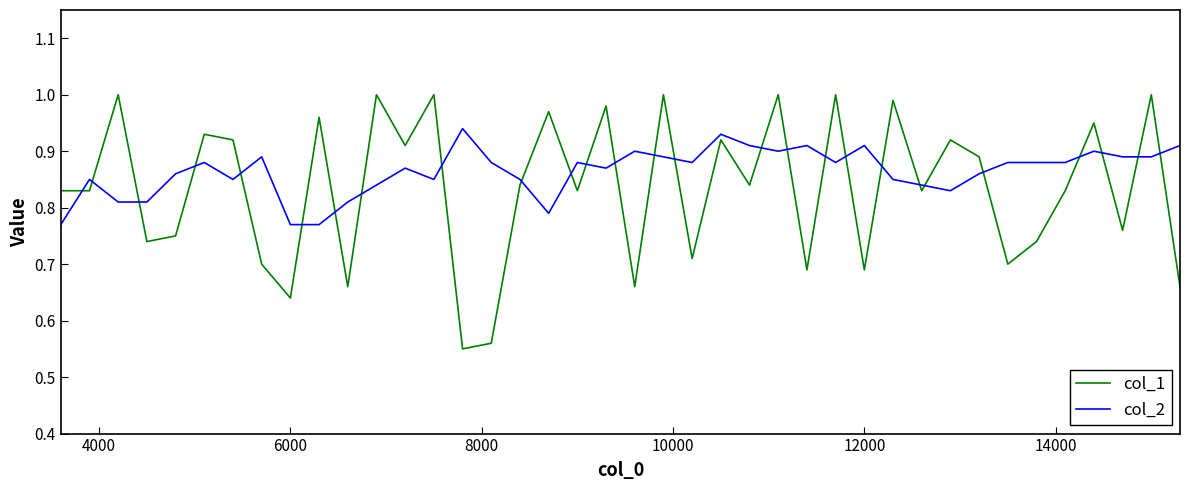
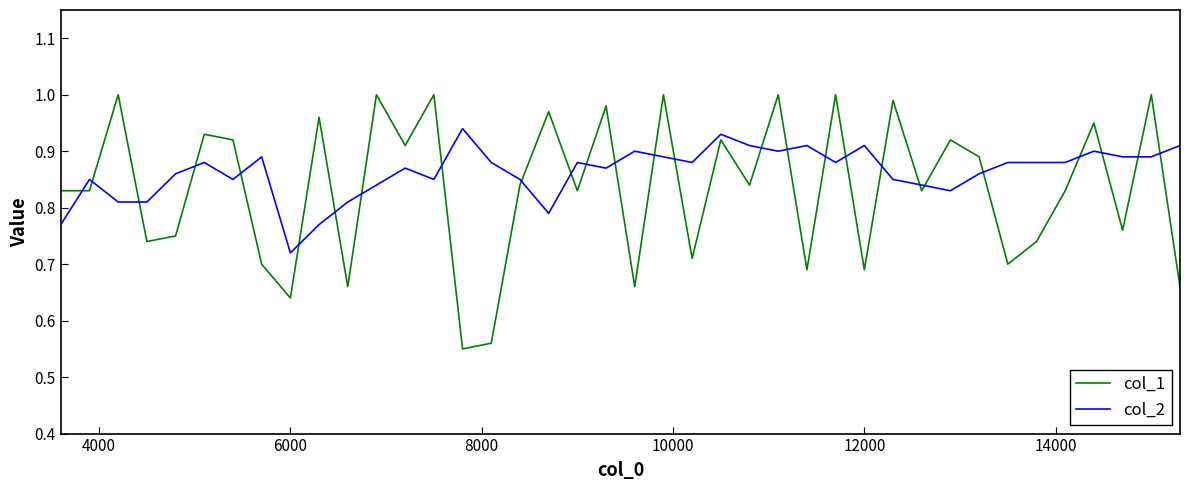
  {
    "col_1": {
      "6000": 0.64,
      "12000": 0.69
    },
    "col_2": {
-     "6000": 0.77,
+     "6000": 0.72,
      "12000": 0.91
    }
  }
